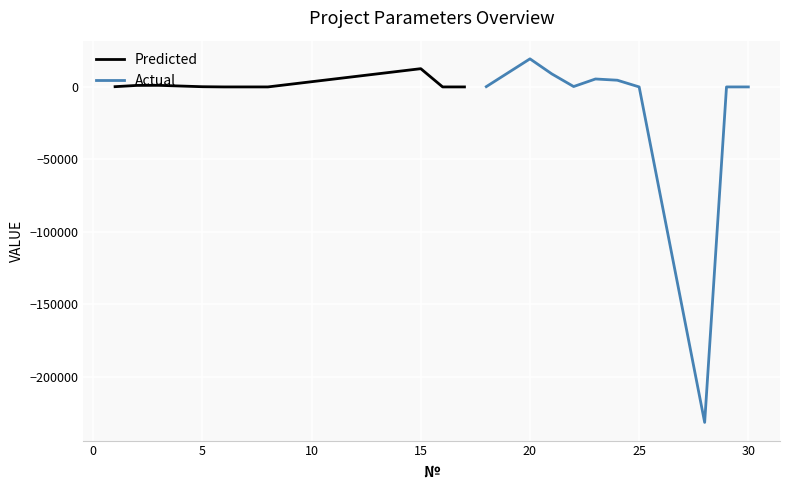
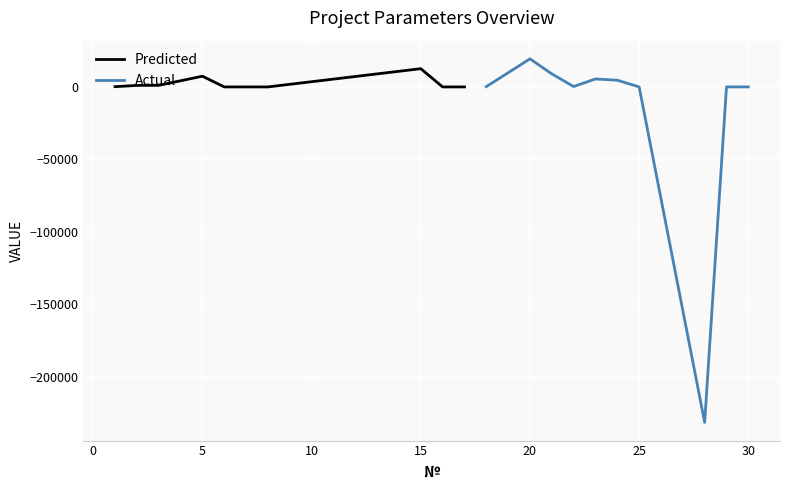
  {
    "Predicted": {
-     "5": 0,
+     "5": 7000,
      "15": 13000
    },
    "Actual": {
      "20": 19000,
      "25": 0,
      "30": 0
    }
  }
